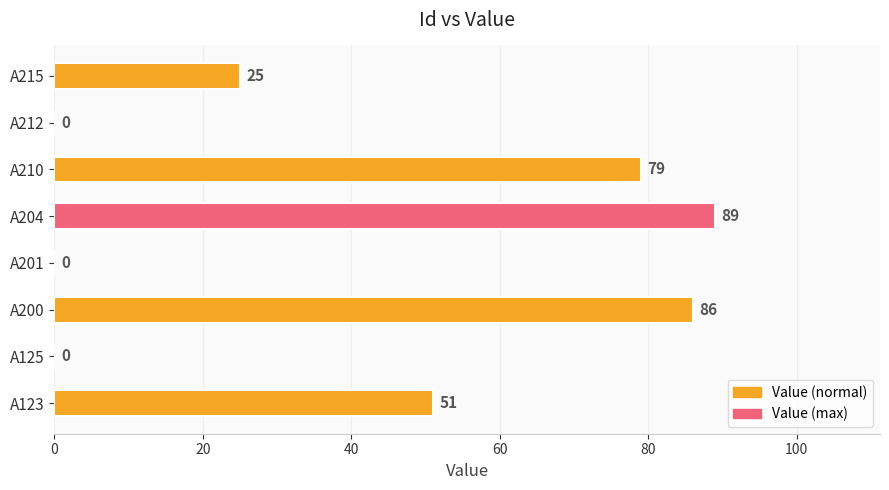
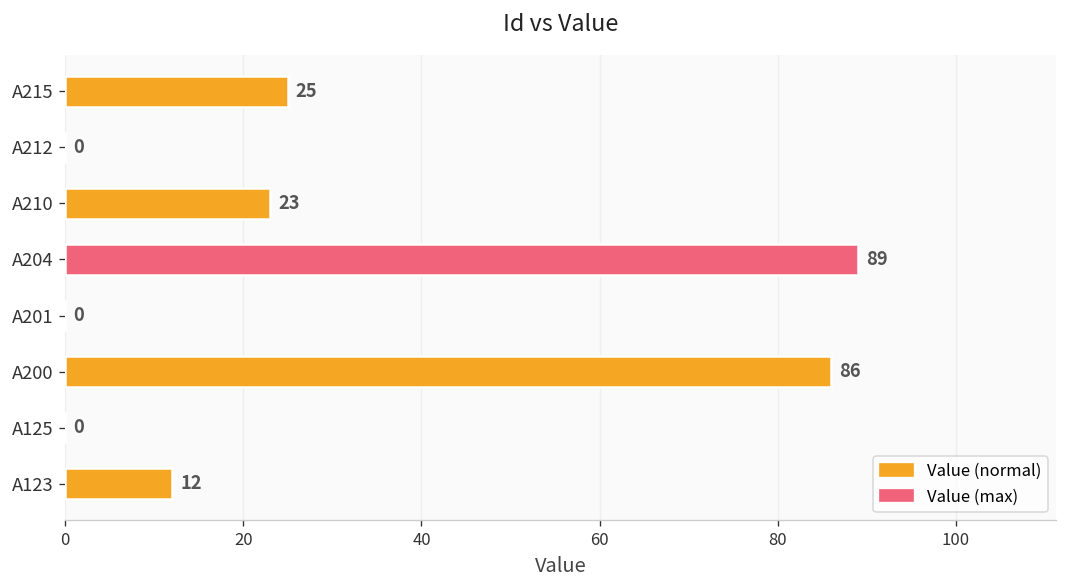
  {
    "A215": 25,
    "A212": 0,
-   "A210": 79,
+   "A210": 23,
    "A204": 89,
    "A201": 0,
    "A200": 86,
    "A125": 0,
-   "A123": 51
+   "A123": 12
  }
